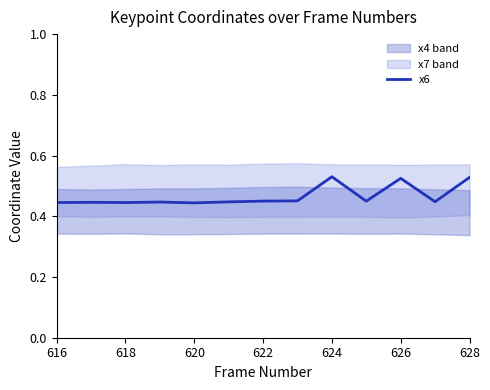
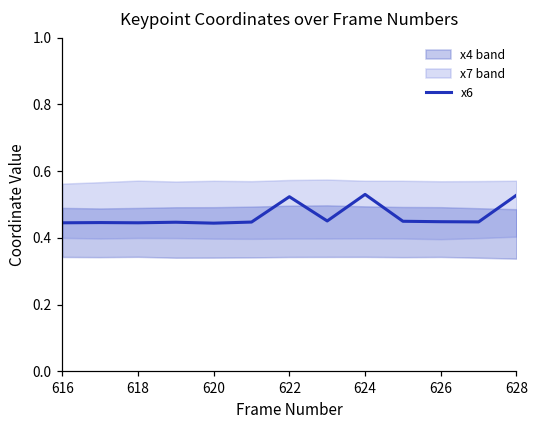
  {
    "x6": {
      "616": 0.45,
      "618": 0.45,
      "620": 0.44,
-     "622": 0.45,
+     "622": 0.52,
      "624": 0.53,
-     "626": 0.52,
+     "626": 0.45,
      "628": 0.53
    }
  }
